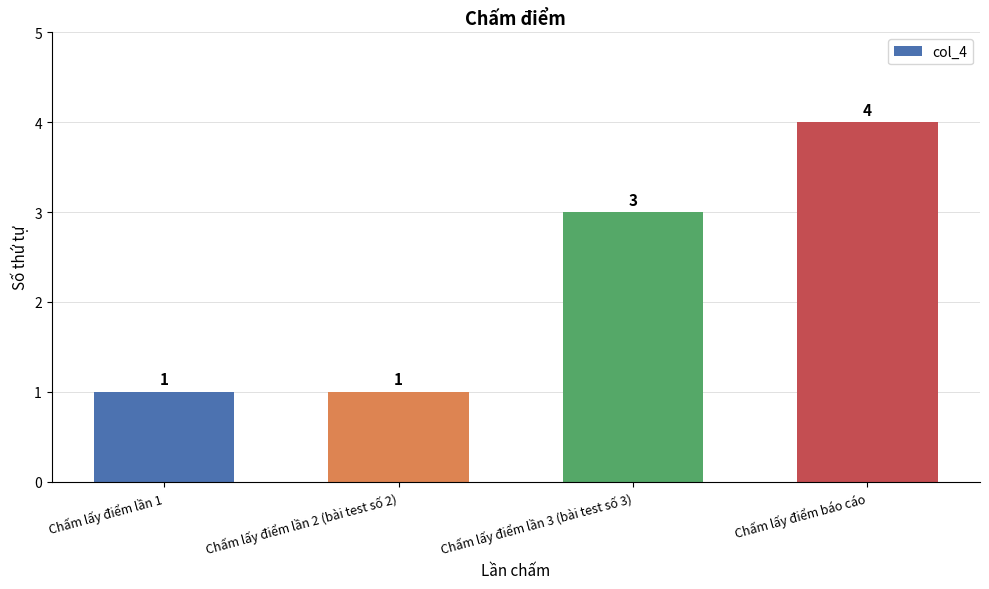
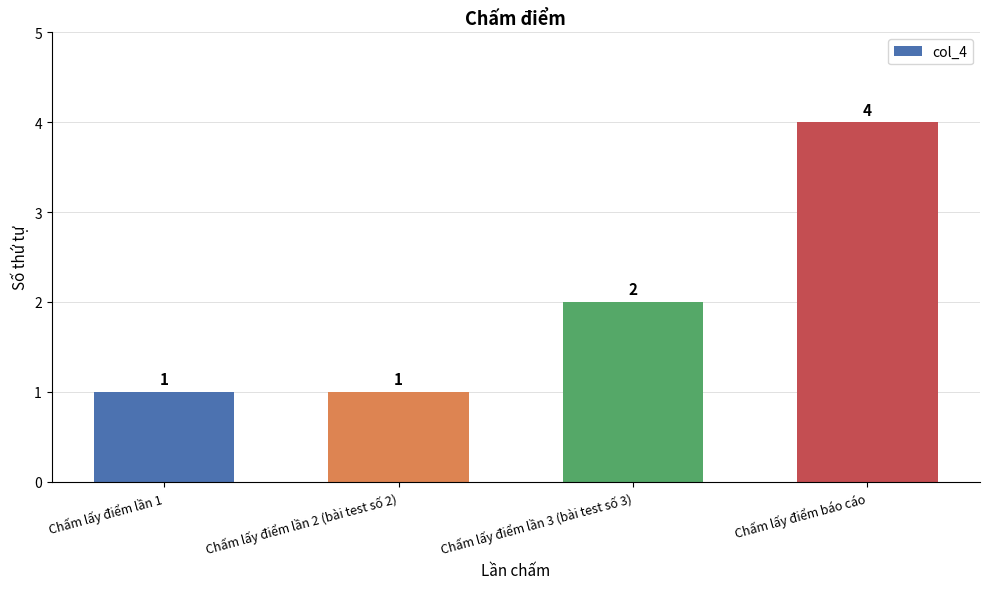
  {
    "Chấm lấy điểm lần 1": 1,
    "Chấm lấy điểm lần 2 (bài test số 2)": 1,
-   "Chấm lấy điểm lần 3 (bài test số 3)": 3,
+   "Chấm lấy điểm lần 3 (bài test số 3)": 2,
    "Chấm lấy điểm báo cáo": 4
  }
